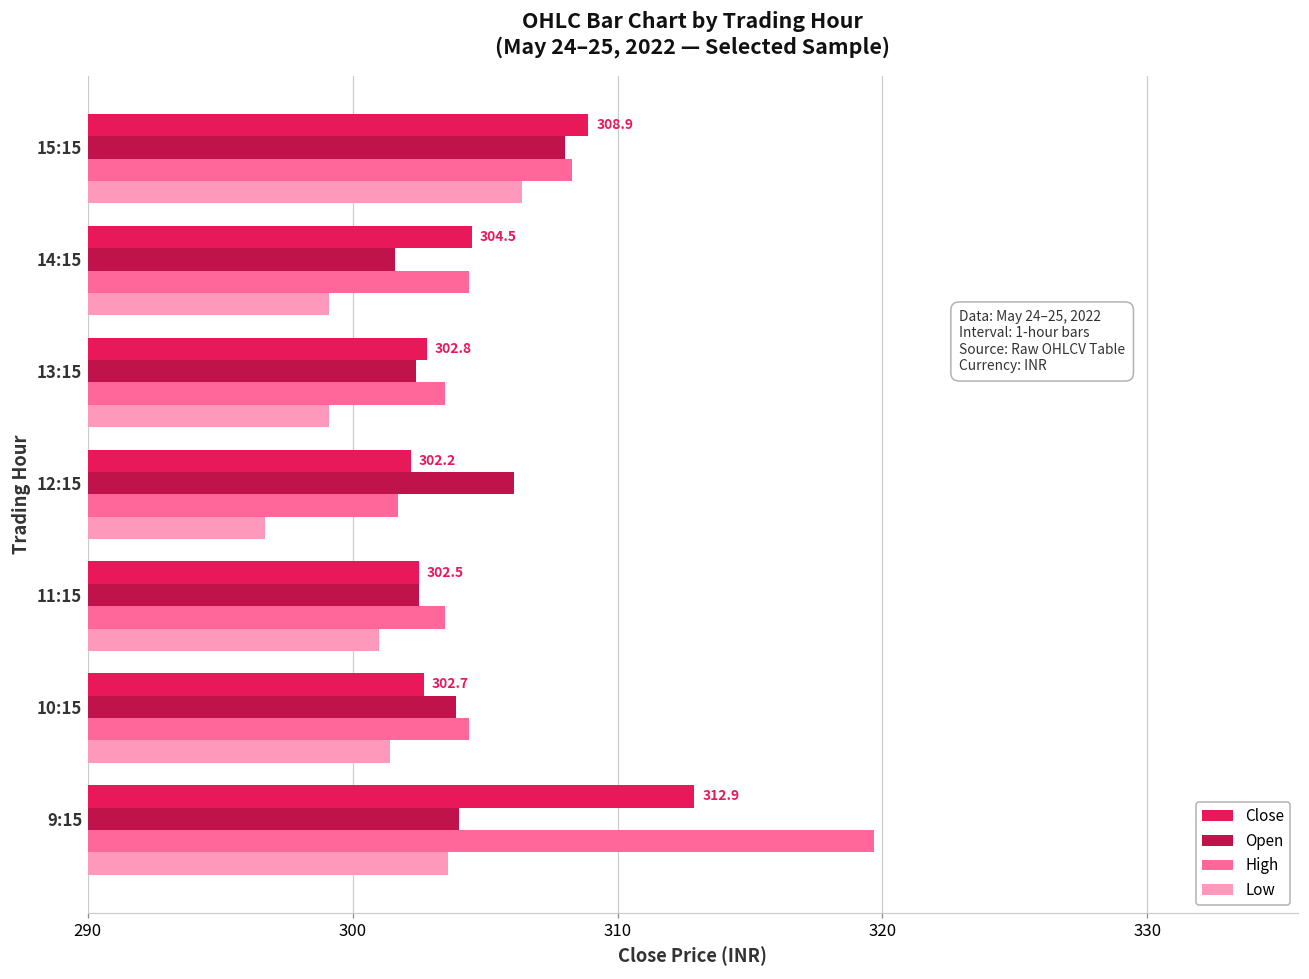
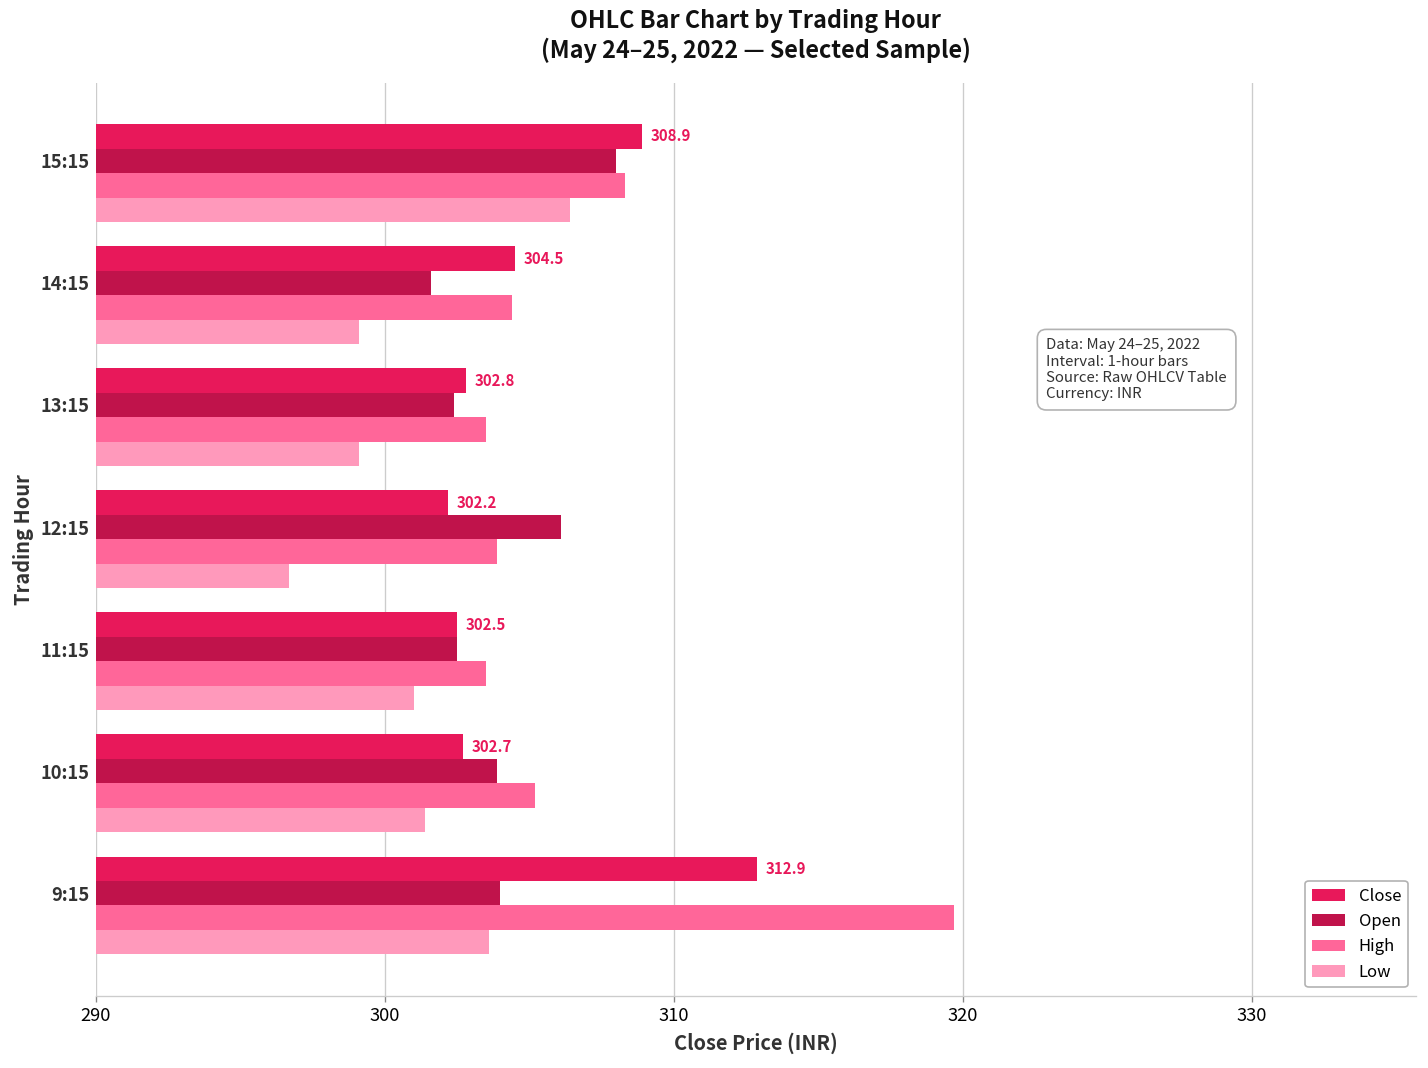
  {
    "High": {
      "15:15": 308.3,
      "14:15": 304.4,
      "13:15": 303.5,
-     "12:15": 301.7,
+     "12:15": 303.9,
      "11:15": 303.5,
-     "10:15": 304.4,
+     "10:15": 305.2,
      "9:15": 319.7
    },
    "Low": {
      "15:15": 306.4,
      "14:15": 299.1,
      "13:15": 299.1,
      "12:15": 296.7,
      "11:15": 301.0,
      "10:15": 301.4,
      "9:15": 303.6
    }
  }
